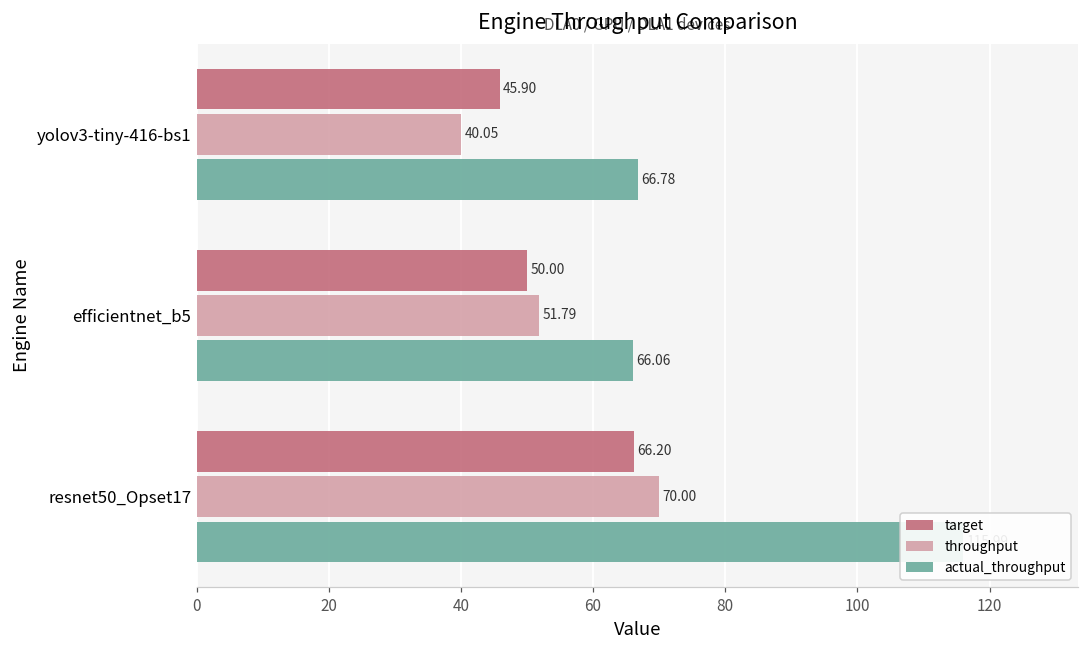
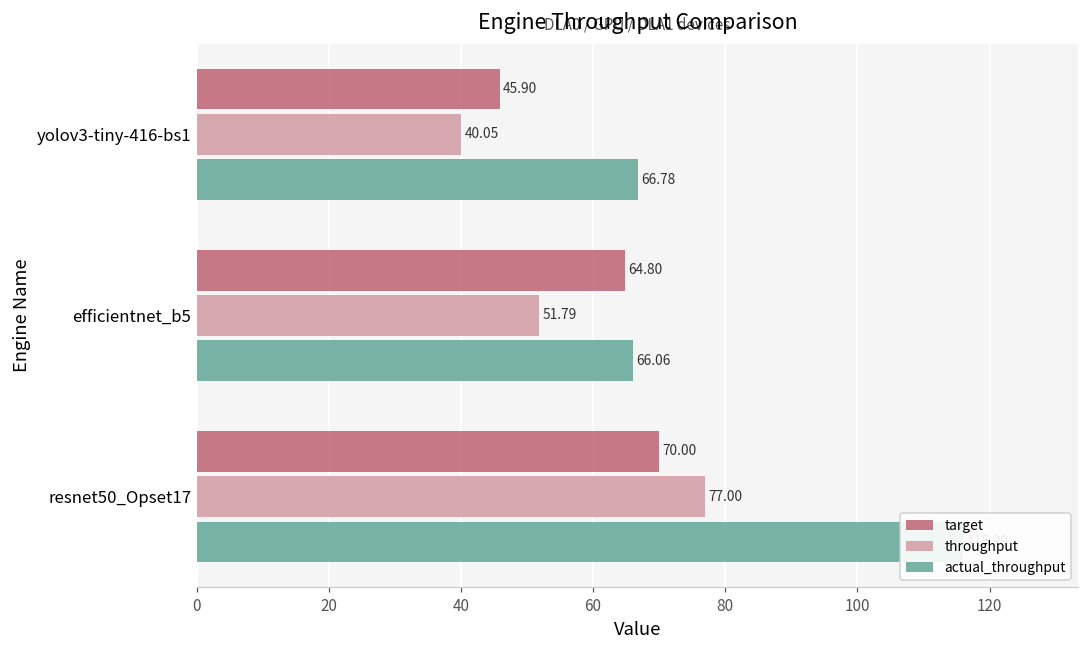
  {
    "target": {
      "yolov3-tiny-416-bs1": 45.90,
-     "efficientnet_b5": 50.00,
-     "resnet50_Opset17": 66.20
+     "efficientnet_b5": 64.80,
+     "resnet50_Opset17": 70.00
    },
    "throughput": {
      "yolov3-tiny-416-bs1": 40.05,
      "efficientnet_b5": 51.79,
-     "resnet50_Opset17": 70.00
+     "resnet50_Opset17": 77.00
    },
    "actual_throughput": {
      "yolov3-tiny-416-bs1": 66.78,
      "efficientnet_b5": 66.06
    }
  }
